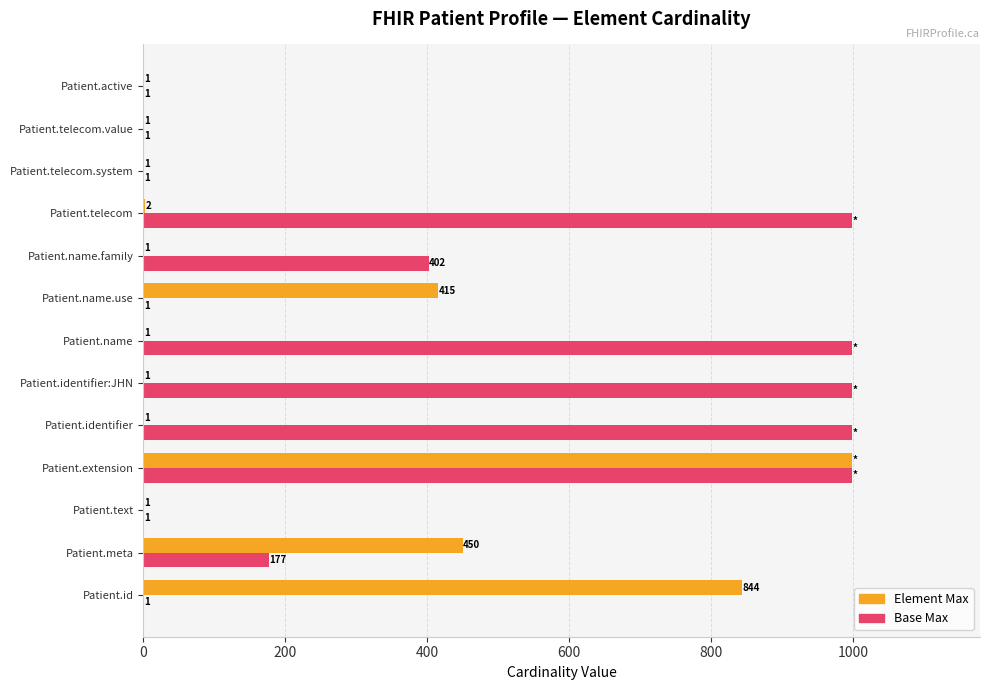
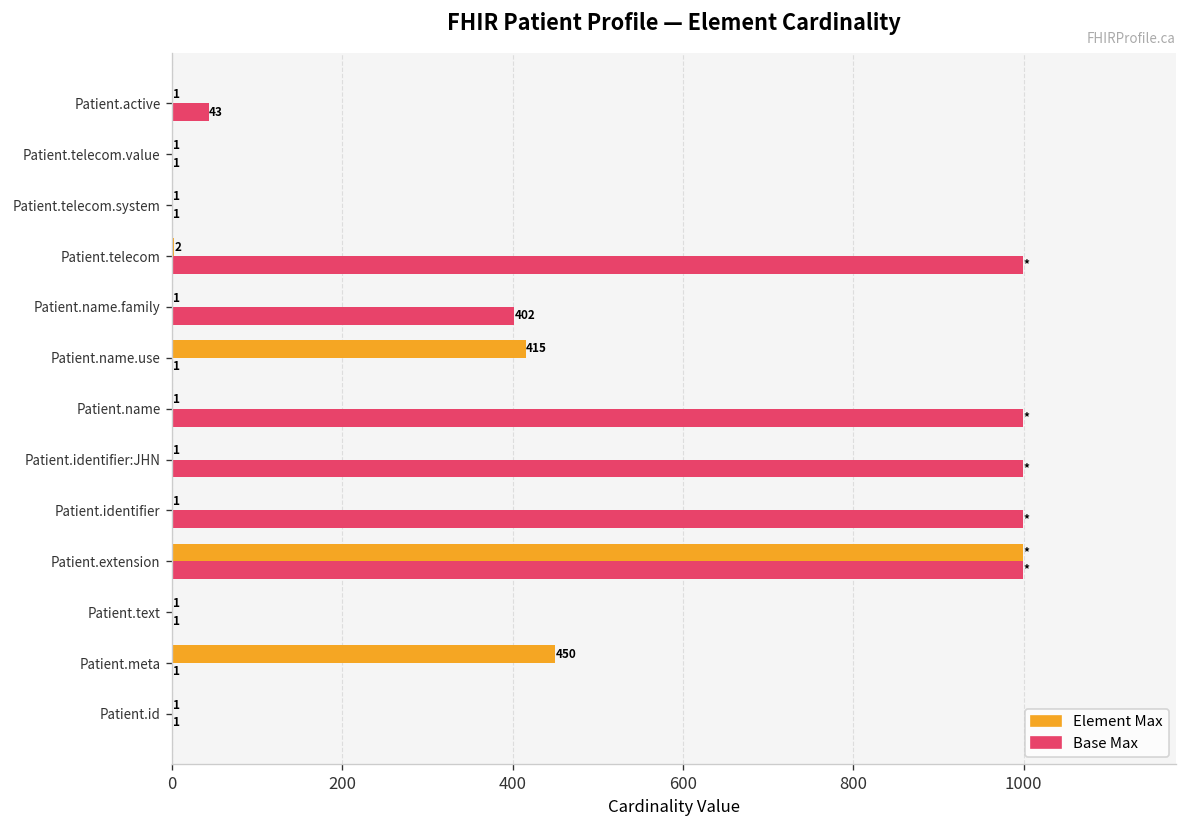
  {
    "Element Max": {
      "Patient.active": 1,
      "Patient.telecom.value": 1,
      "Patient.telecom.system": 1,
      "Patient.telecom": 2,
      "Patient.name.family": 1,
      "Patient.name.use": 415,
      "Patient.name": 1,
      "Patient.identifier:JHN": 1,
      "Patient.identifier": 1,
      "Patient.text": 1,
      "Patient.meta": 450,
-     "Patient.id": 844
+     "Patient.id": 1
    },
    "Base Max": {
-     "Patient.active": 1,
+     "Patient.active": 43,
      "Patient.telecom.value": 1,
      "Patient.telecom.system": 1,
      "Patient.name.family": 402,
      "Patient.name.use": 1,
      "Patient.text": 1,
-     "Patient.meta": 177,
+     "Patient.meta": 1,
      "Patient.id": 1
    }
  }
